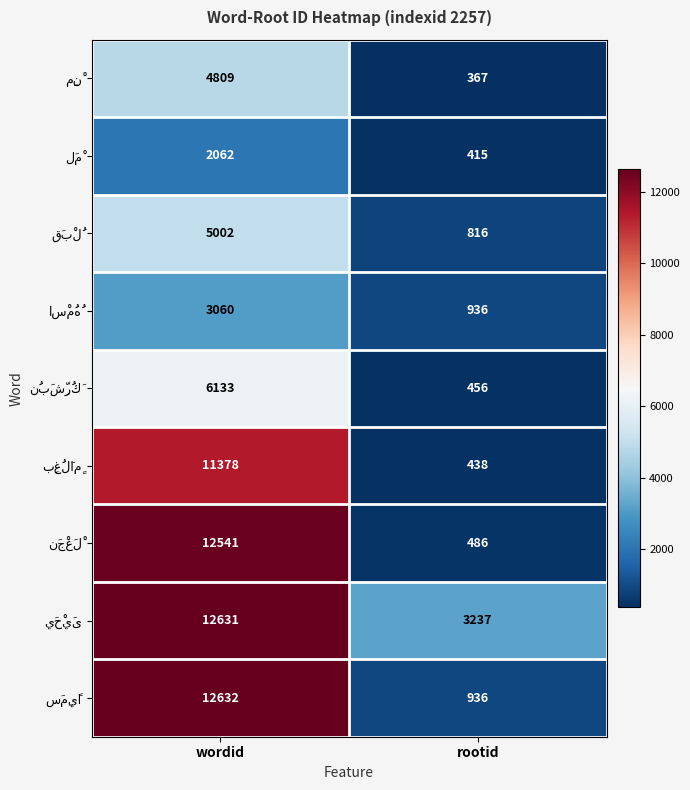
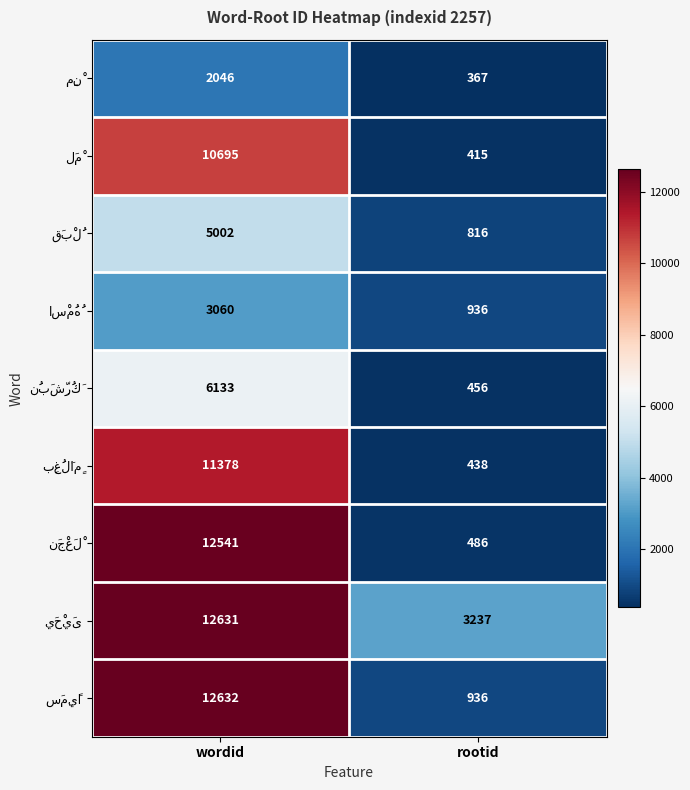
  {
    "مِنْ": {
-     "wordid": 4809,
+     "wordid": 2046,
      "rootid": 367
    },
    "لَمْ": {
-     "wordid": 2062,
+     "wordid": 10695,
      "rootid": 415
    },
    "قَبْلُ": {
      "wordid": 5002,
      "rootid": 816
    },
    "اسْمُهُ": {
      "wordid": 3060,
      "rootid": 936
    },
    "نُبَشِّرُكَ": {
      "wordid": 6133,
      "rootid": 456
    },
    "بِغُلَامٍ": {
      "wordid": 11378,
      "rootid": 438
    },
    "نَجْعَلْ": {
      "wordid": 12541,
      "rootid": 486
    },
    "يَحْيَى": {
      "wordid": 12631,
      "rootid": 3237
    },
    "سَمِيًا": {
      "wordid": 12632,
      "rootid": 936
    }
  }
